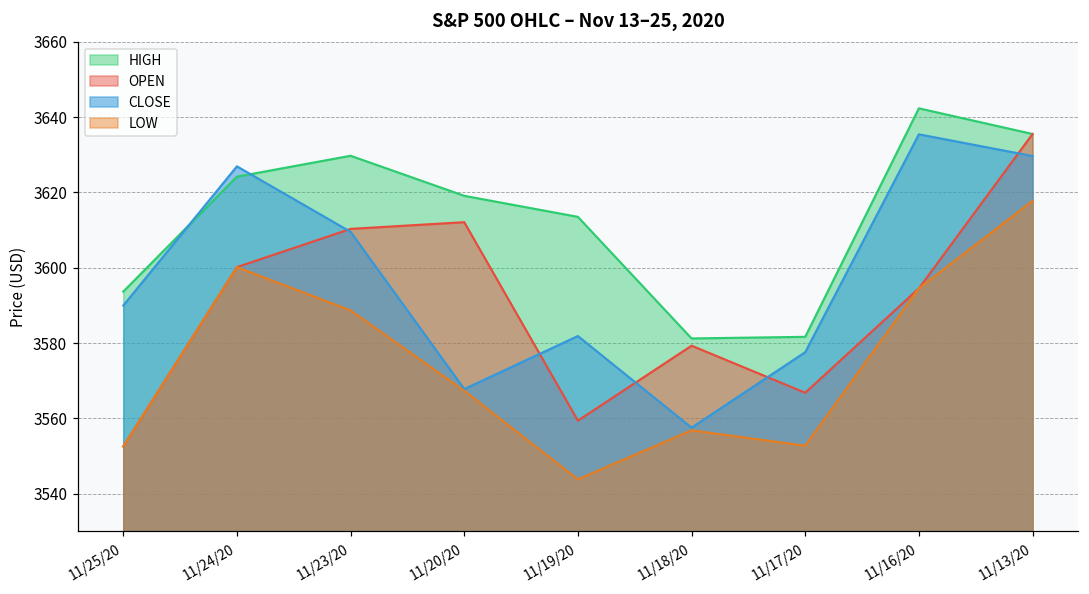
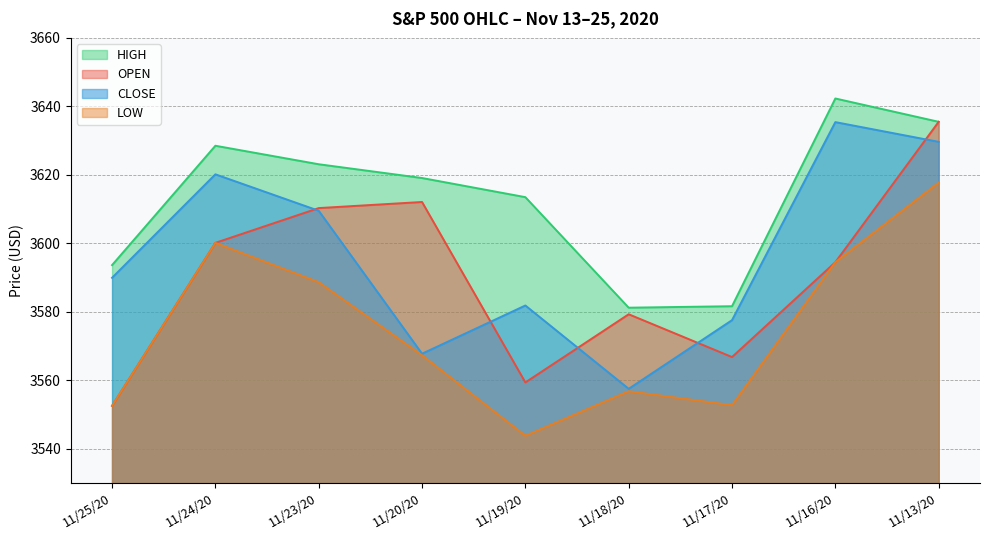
  {
    "HIGH": {
      "11/25/20": 3594,
-     "11/24/20": 3624,
-     "11/23/20": 3630,
+     "11/24/20": 3629,
+     "11/23/20": 3623,
      "11/20/20": 3619,
      "11/19/20": 3614,
      "11/18/20": 3581,
      "11/17/20": 3582,
      "11/16/20": 3642
    },
    "CLOSE": {
      "11/25/20": 3590,
-     "11/24/20": 3627,
+     "11/24/20": 3620,
      "11/23/20": 3610,
      "11/19/20": 3582,
      "11/17/20": 3578,
      "11/16/20": 3635,
      "11/13/20": 3630
    }
  }
